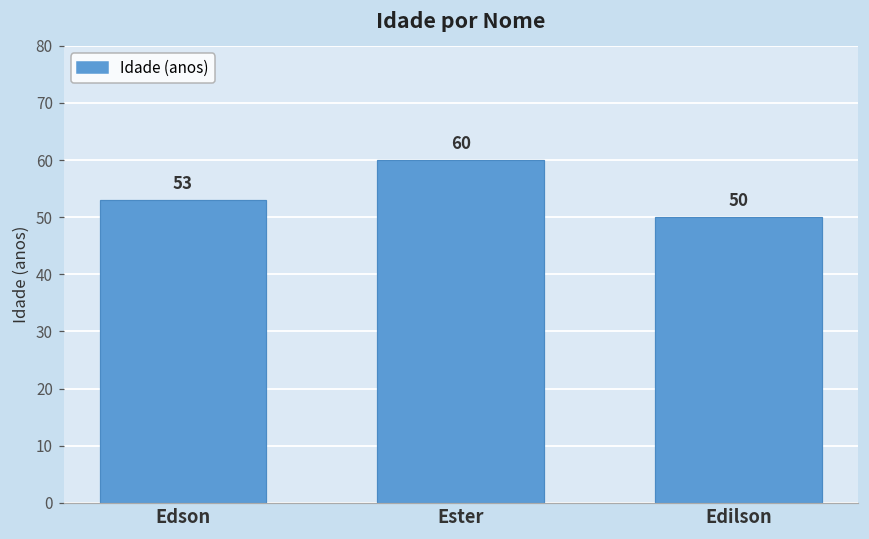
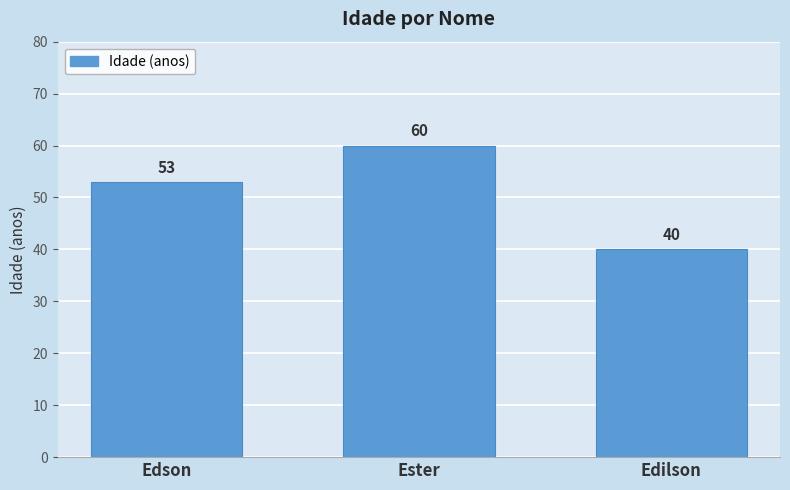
  {
    "Edson": 53,
    "Ester": 60,
-   "Edilson": 50
+   "Edilson": 40
  }
